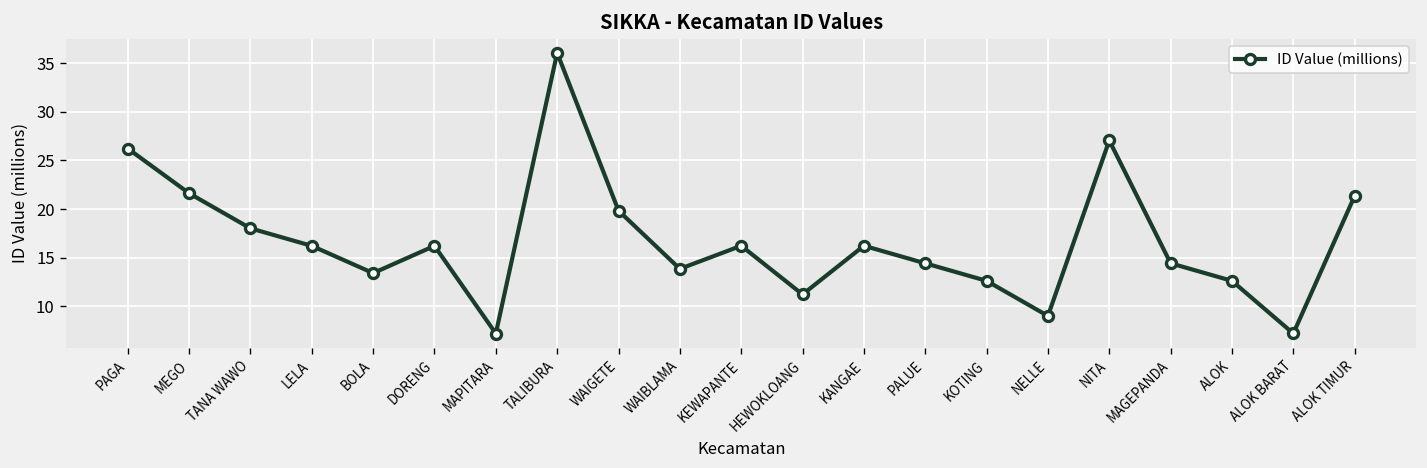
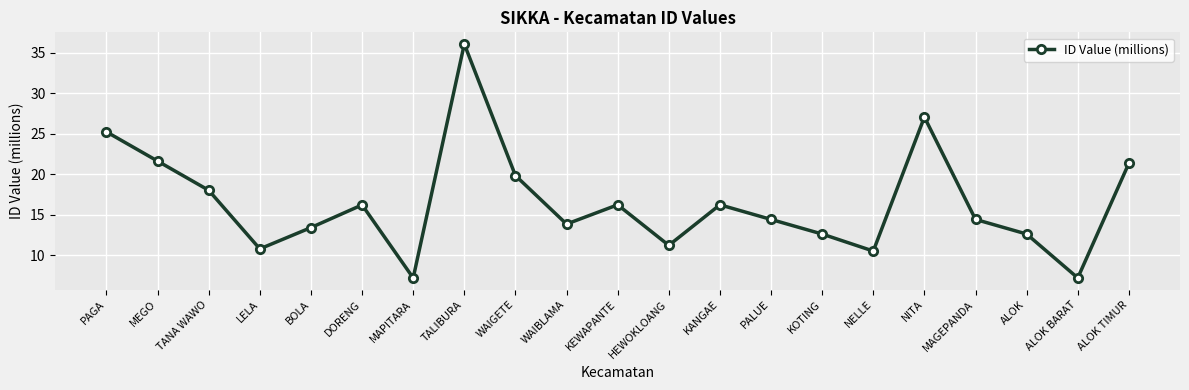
  {
-   "PAGA": 26,
+   "PAGA": 25,
    "MEGO": 22,
    "TANA WAWO": 18,
-   "LELA": 16,
+   "LELA": 11,
    "BOLA": 13,
    "DORENG": 16,
    "MAPITARA": 7,
    "TALIBURA": 36,
    "WAIGETE": 20,
    "WAIBLAMA": 14,
    "KEWAPANTE": 16,
    "HEWOKLOANG": 11,
    "KANGAE": 16,
    "PALUE": 14,
    "KOTING": 13,
-   "NELLE": 9,
+   "NELLE": 11,
    "NITA": 27,
    "MAGEPANDA": 14,
    "ALOK": 13,
    "ALOK BARAT": 7,
    "ALOK TIMUR": 21
  }
